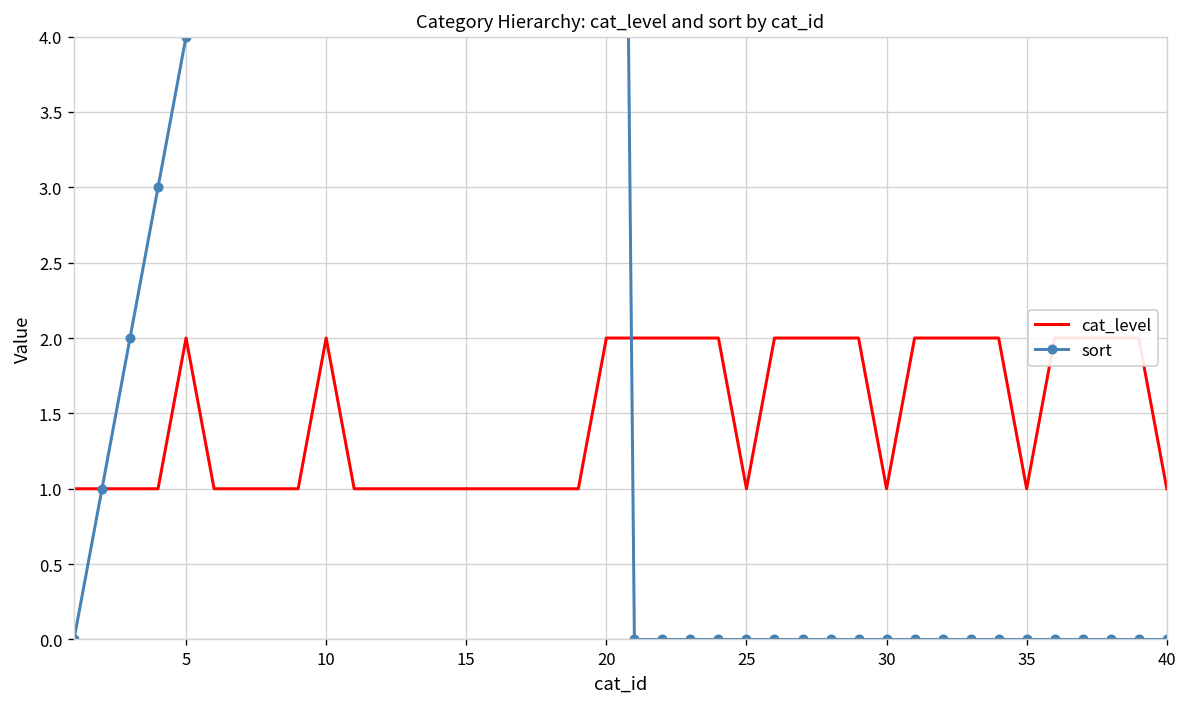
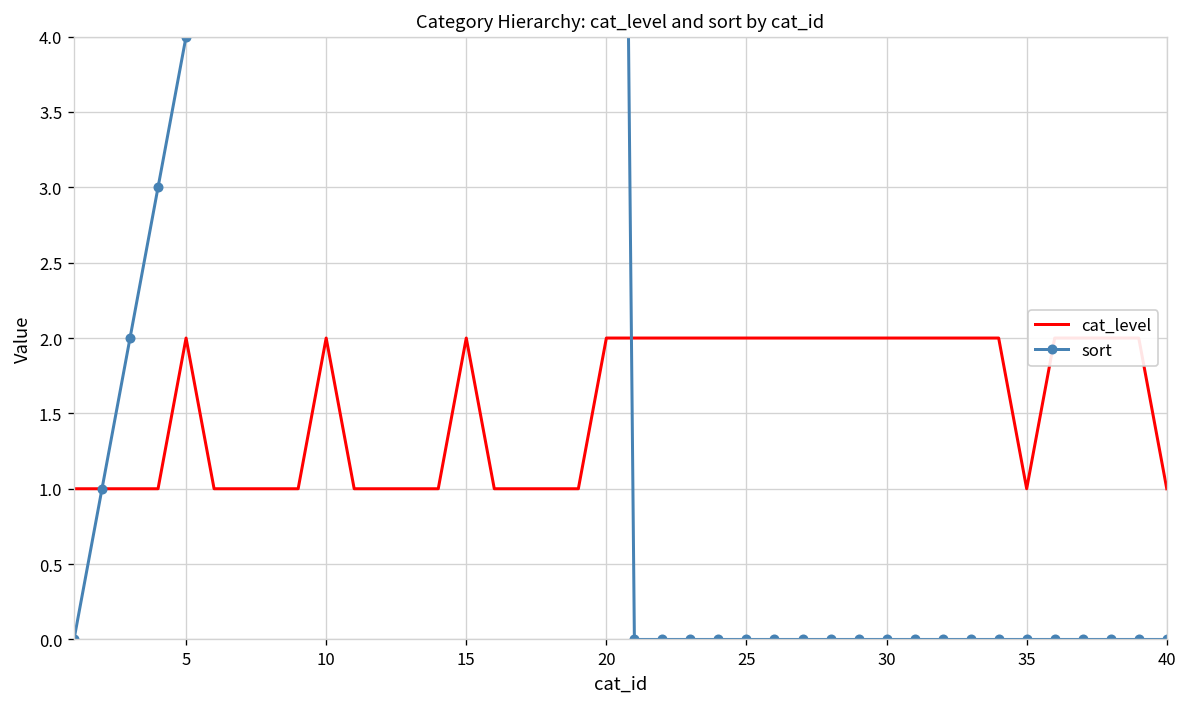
  {
    "cat_level": {
      "5": 2,
      "10": 2,
-     "15": 1,
+     "15": 2,
      "20": 2,
-     "25": 1,
-     "30": 1,
+     "25": 2,
+     "30": 2,
      "35": 1,
      "40": 1
    },
    "sort": {
      "5": 4,
      "25": 0,
      "30": 0,
      "35": 0,
      "40": 0
    }
  }
